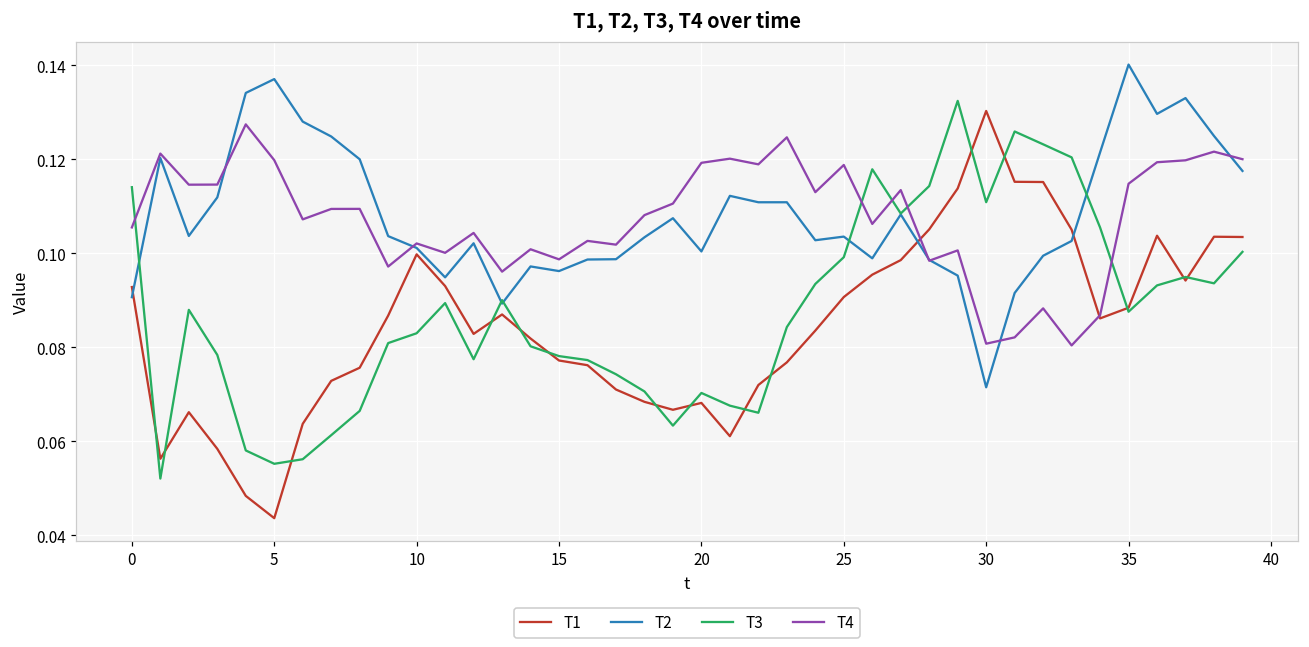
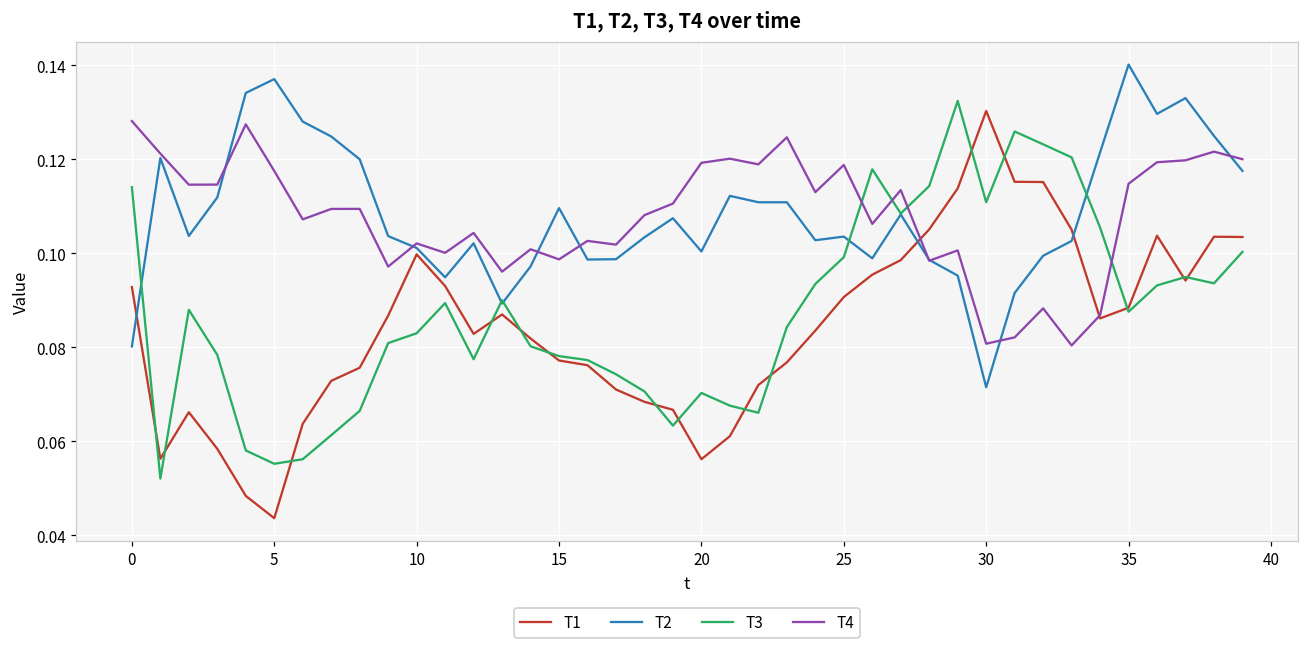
  {
    "T1": {
      "0": 0.093,
      "5": 0.044,
      "10": 0.100,
      "15": 0.077,
-     "20": 0.068,
+     "20": 0.056,
      "25": 0.091,
      "30": 0.130,
      "35": 0.088
    },
    "T2": {
-     "0": 0.091,
+     "0": 0.080,
      "5": 0.137,
      "10": 0.101,
-     "15": 0.096,
+     "15": 0.110,
      "20": 0.100,
      "25": 0.104,
      "30": 0.072,
      "35": 0.140
    },
    "T3": {
      "0": 0.114,
      "5": 0.055,
      "10": 0.083,
      "15": 0.078,
      "20": 0.070,
      "25": 0.099,
      "30": 0.111,
      "35": 0.088
    },
    "T4": {
-     "0": 0.106,
-     "5": 0.120,
+     "0": 0.128,
+     "5": 0.118,
      "10": 0.102,
      "15": 0.099,
      "20": 0.119,
      "25": 0.119,
      "30": 0.081,
      "35": 0.115
    }
  }
